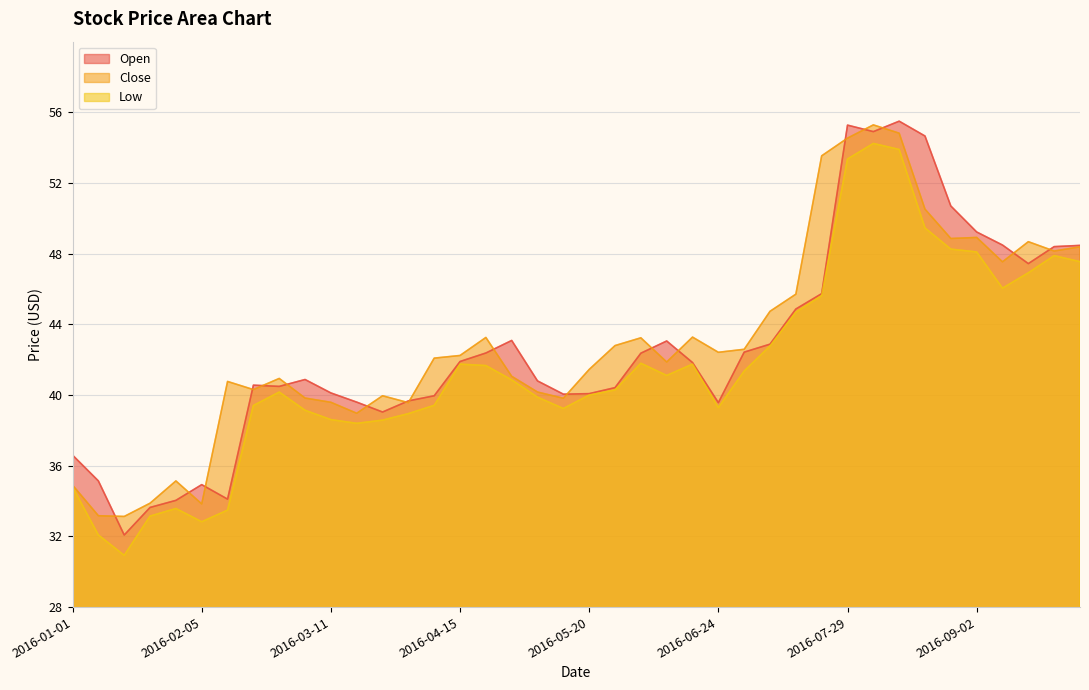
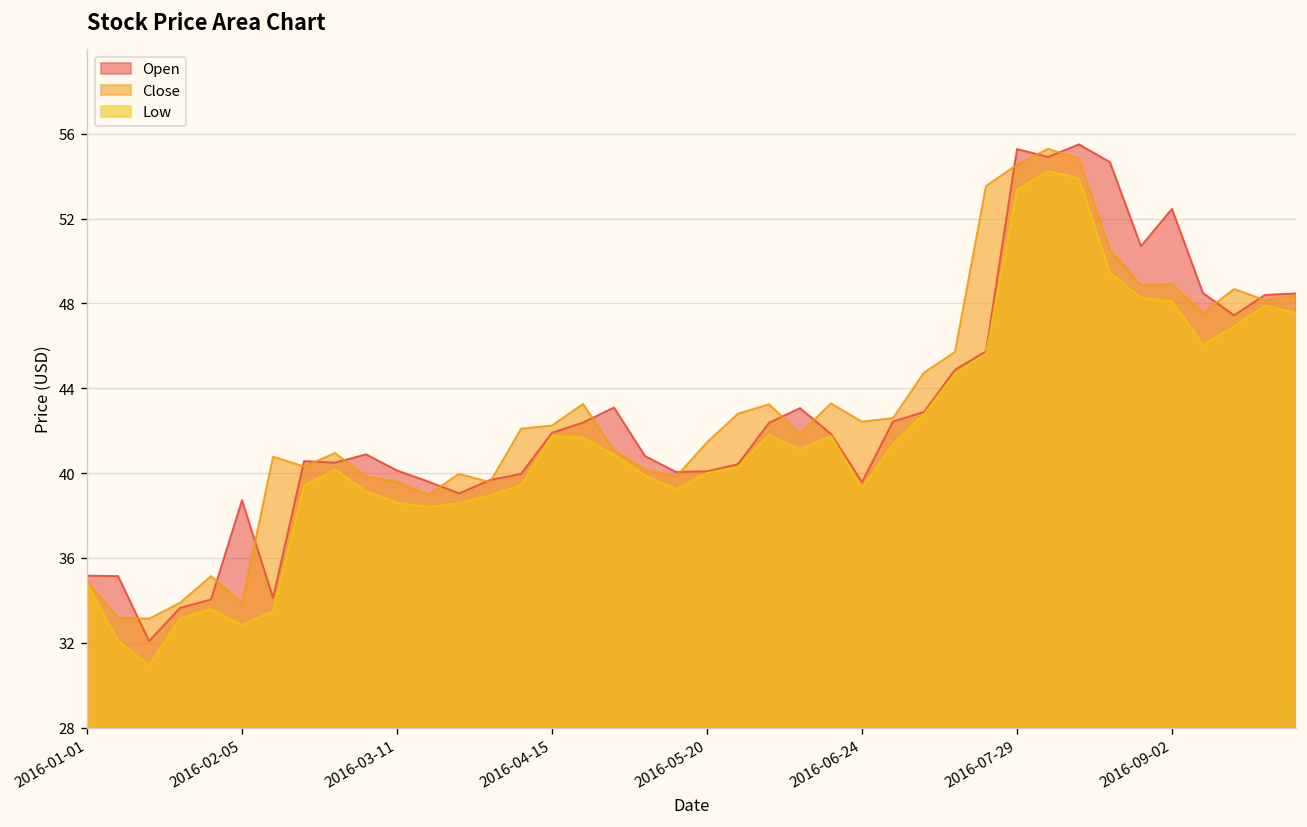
  {
    "Open": {
-     "2016-01-01": 36.6,
-     "2016-02-05": 34.9,
+     "2016-01-01": 35.2,
+     "2016-02-05": 38.7,
      "2016-03-11": 40.1,
      "2016-04-15": 41.9,
      "2016-06-24": 39.6,
      "2016-07-29": 55.3,
-     "2016-09-02": 49.2
+     "2016-09-02": 52.5
    }
  }
